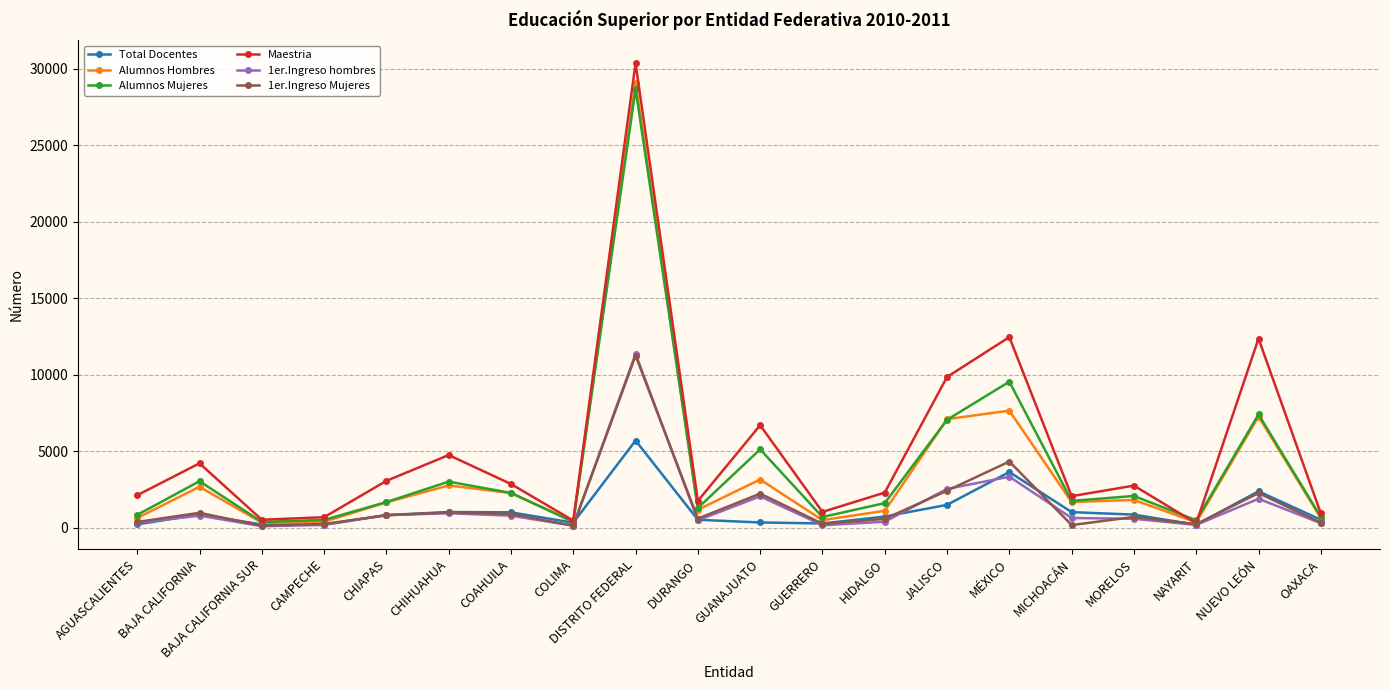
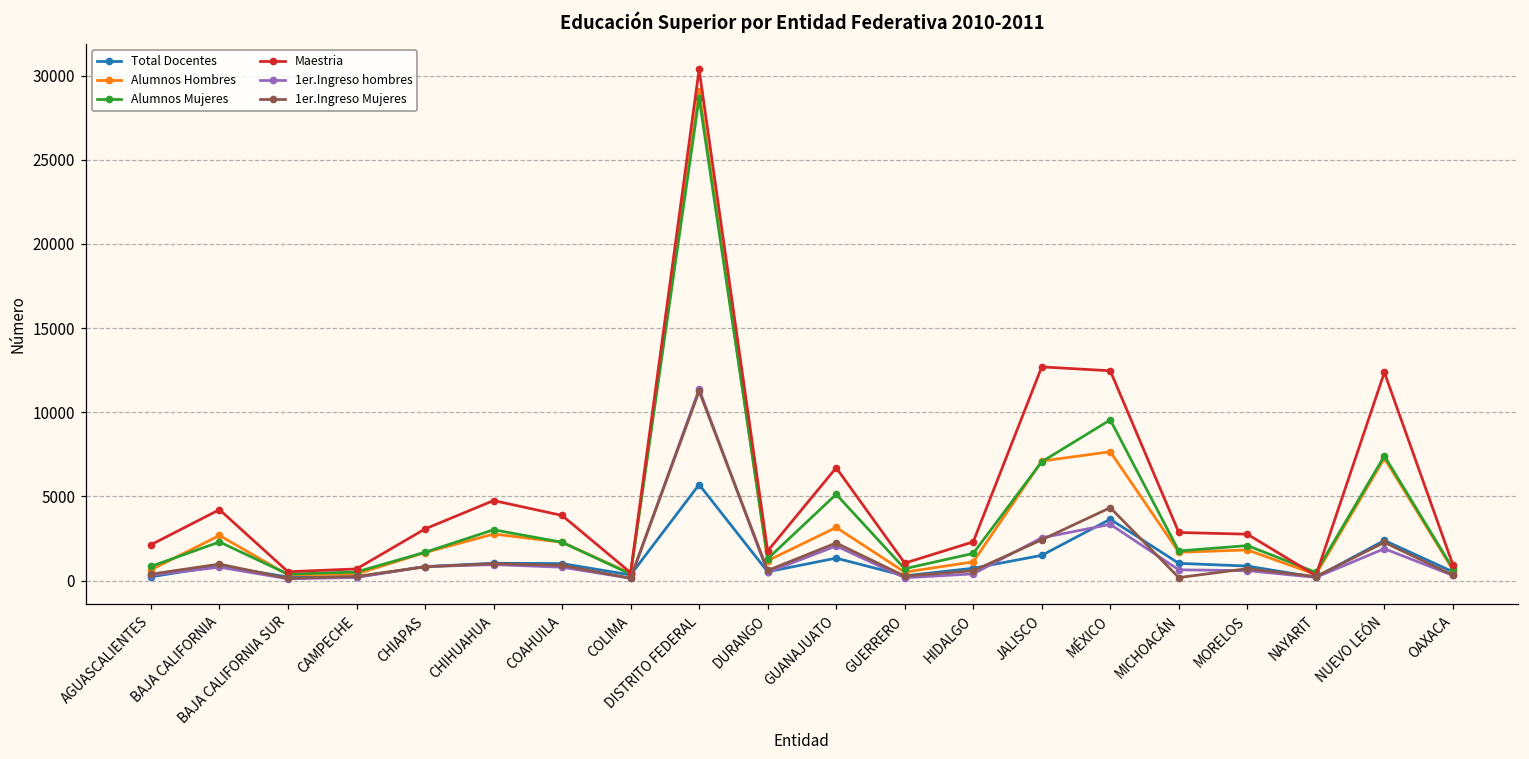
  {
    "Total Docentes": {
      "DISTRITO FEDERAL": 5700,
-     "GUANAJUATO": 400,
+     "GUANAJUATO": 1300,
      "JALISCO": 1500,
      "MÉXICO": 3600,
      "MICHOACÁN": 1000
    },
    "Alumnos Hombres": {
      "AGUASCALIENTES": 600,
      "BAJA CALIFORNIA": 2700,
      "CHIHUAHUA": 2800,
      "DISTRITO FEDERAL": 29100,
      "GUANAJUATO": 3200,
      "GUERRERO": 500,
      "HIDALGO": 1100,
      "MÉXICO": 7700,
      "MORELOS": 1800
    },
    "Alumnos Mujeres": {
      "AGUASCALIENTES": 800,
-     "BAJA CALIFORNIA": 3000,
+     "BAJA CALIFORNIA": 2300,
      "CHIHUAHUA": 3000,
      "DISTRITO FEDERAL": 28700,
      "GUANAJUATO": 5100,
      "GUERRERO": 700,
      "HIDALGO": 1600,
      "MÉXICO": 9600,
      "MORELOS": 2100
    },
    "Maestria": {
      "AGUASCALIENTES": 2100,
      "BAJA CALIFORNIA": 4200,
      "CAMPECHE": 700,
      "CHIAPAS": 3100,
      "CHIHUAHUA": 4800,
-     "COAHUILA": 2900,
+     "COAHUILA": 3900,
      "DISTRITO FEDERAL": 30400,
      "DURANGO": 1800,
      "GUANAJUATO": 6700,
      "GUERRERO": 1000,
      "HIDALGO": 2300,
-     "JALISCO": 9900,
+     "JALISCO": 12700,
      "MÉXICO": 12500,
-     "MICHOACÁN": 2100,
+     "MICHOACÁN": 2900,
      "MORELOS": 2800,
      "NUEVO LEÓN": 12400,
      "OAXACA": 900
    },
    "1er.Ingreso hombres": {
      "GUANAJUATO": 2100,
      "HIDALGO": 400,
      "MÉXICO": 3300,
      "MICHOACÁN": 600,
      "NUEVO LEÓN": 1900
    },
    "1er.Ingreso Mujeres": {
      "GUANAJUATO": 2200,
      "MÉXICO": 4300,
      "MICHOACÁN": 200
    }
  }
